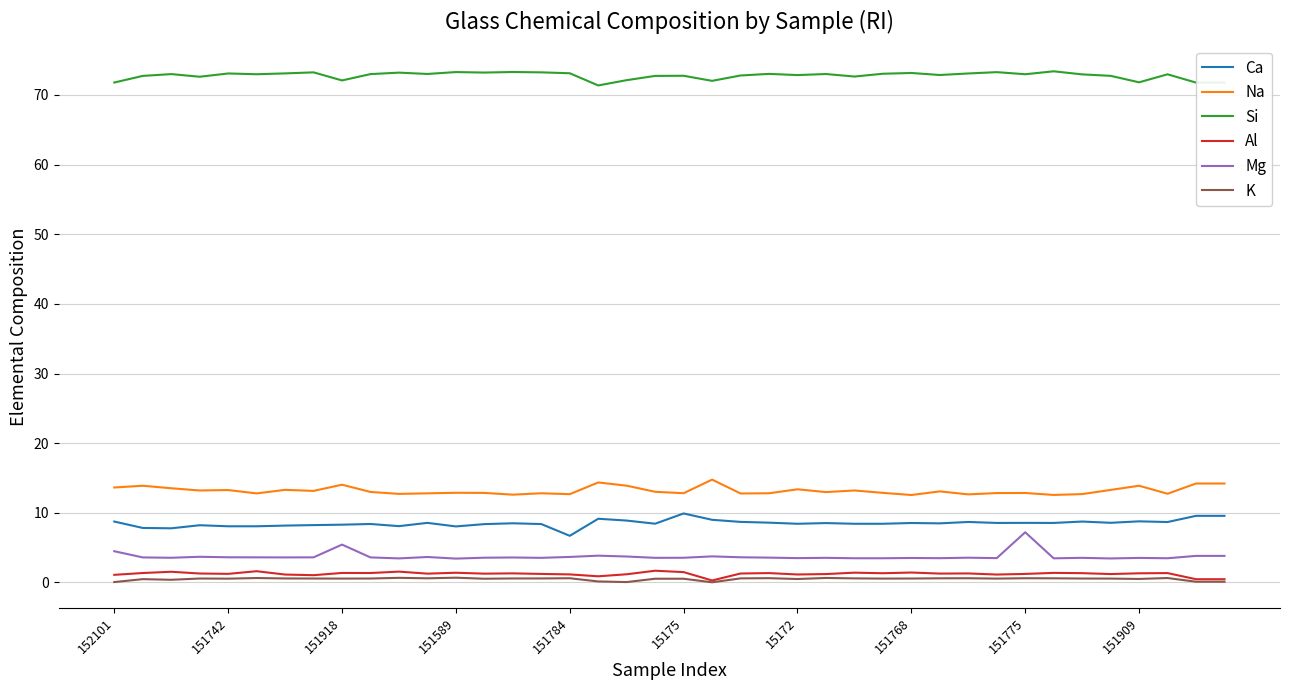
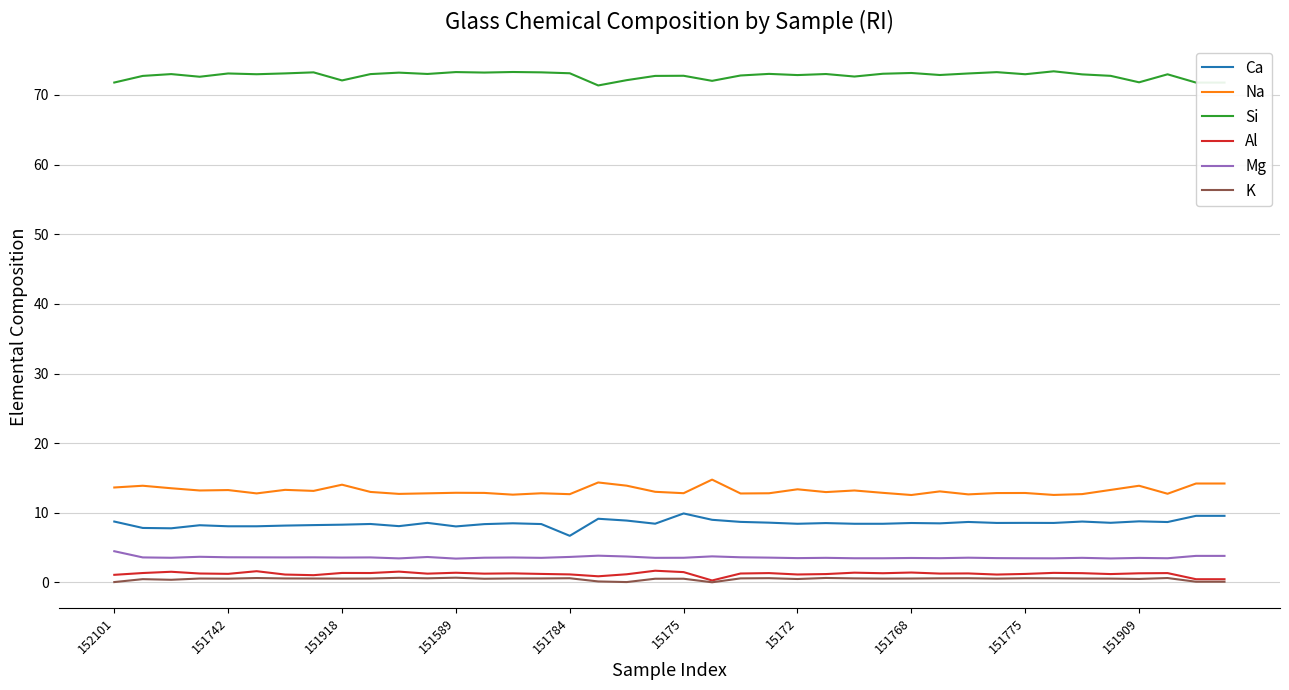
  {
    "Ca": {
      "152101": 9,
      "151742": 8,
      "151918": 8,
      "151589": 8,
      "151784": 7,
      "15175": 10,
      "15172": 8,
      "151768": 9,
      "151775": 9,
      "151909": 9
    },
    "Na": {
      "152101": 14,
      "151742": 13,
      "151918": 14,
      "151589": 13,
      "151784": 13,
      "15175": 13,
      "15172": 13,
      "151768": 13,
      "151775": 13,
      "151909": 14
    },
    "Si": {
      "152101": 72,
      "151742": 73,
      "151918": 72,
      "151589": 73,
      "151784": 73,
      "15175": 73,
      "15172": 73,
      "151768": 73,
      "151775": 73,
      "151909": 72
    },
    "Al": {
      "152101": 1,
      "151742": 1,
      "151918": 1,
      "151589": 1,
      "151784": 1,
      "15175": 1,
      "15172": 1,
      "151768": 1,
      "151775": 1,
      "151909": 1
    },
    "Mg": {
      "152101": 4,
      "151742": 4,
-     "151918": 5,
+     "151918": 4,
      "151589": 3,
      "151784": 4,
      "15175": 4,
      "15172": 4,
      "151768": 4,
-     "151775": 7,
+     "151775": 3,
      "151909": 4
    },
    "K": {
      "152101": 0,
      "151742": 1,
      "151918": 1,
      "151589": 1,
      "151784": 1,
      "15175": 1,
      "15172": 1,
      "151768": 1,
      "151775": 1,
      "151909": 1
    }
  }
